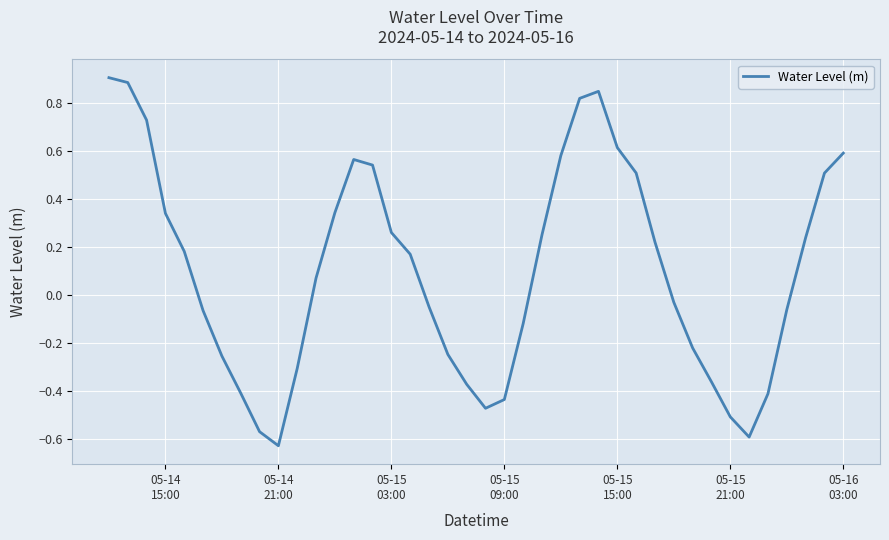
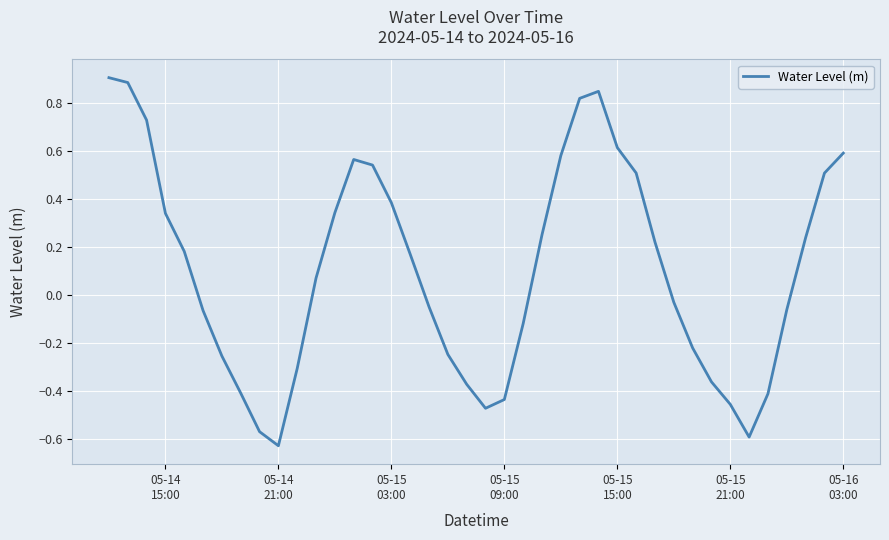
  {
    "05-14 15:00": 0.34,
    "05-14 21:00": -0.63,
-   "05-15 03:00": 0.26,
+   "05-15 03:00": 0.39,
    "05-15 09:00": -0.43,
    "05-15 15:00": 0.62,
-   "05-15 21:00": -0.51,
+   "05-15 21:00": -0.45,
    "05-16 03:00": 0.59
  }
